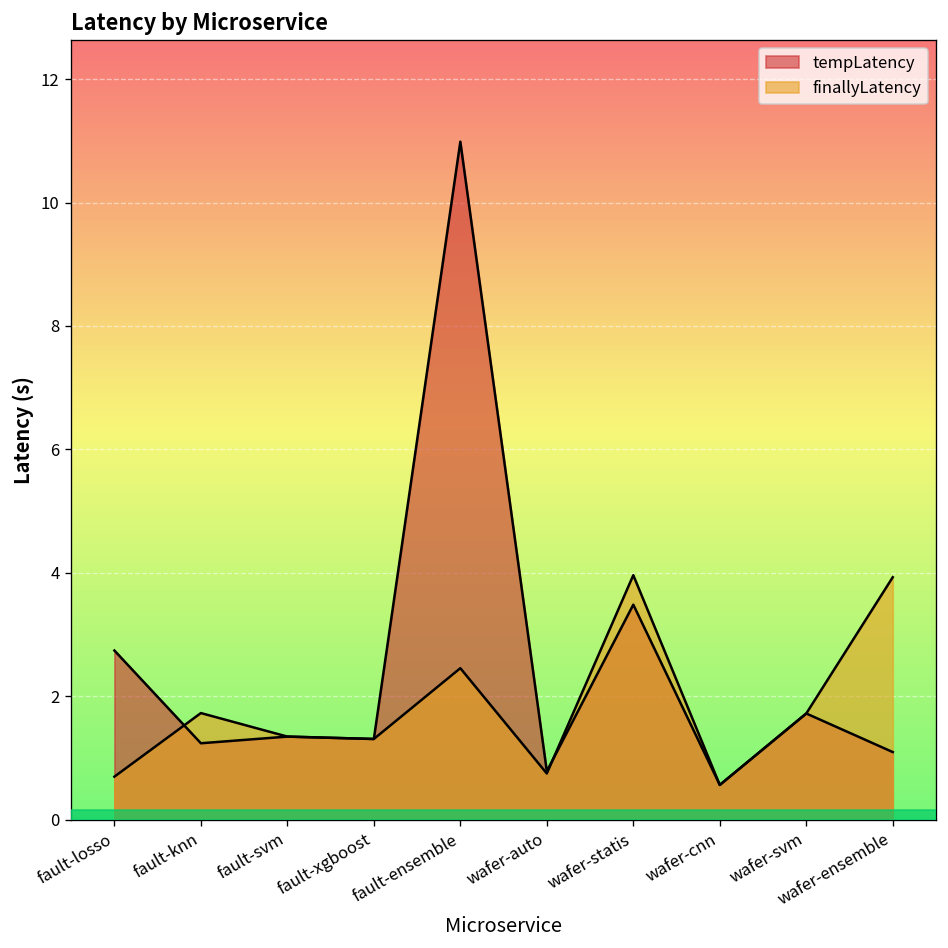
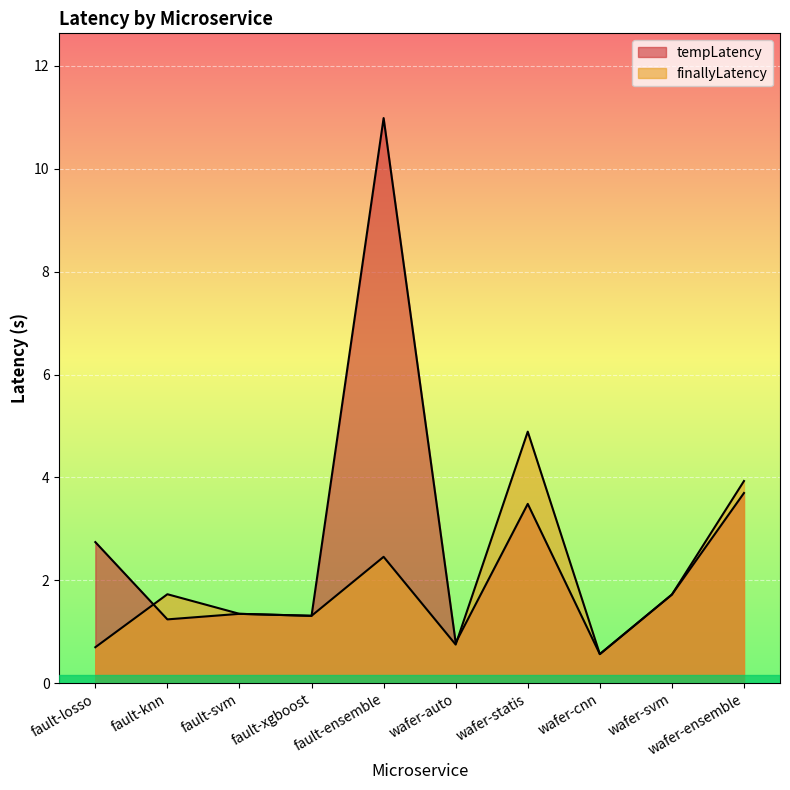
  {
    "tempLatency": {
      "fault-losso": 2.7,
      "fault-knn": 1.2,
      "fault-ensemble": 11.0,
      "wafer-statis": 3.5,
-     "wafer-ensemble": 1.1
+     "wafer-ensemble": 3.7
    },
    "finallyLatency": {
      "fault-losso": 0.7,
      "fault-knn": 1.7,
      "fault-ensemble": 2.5,
-     "wafer-statis": 4.0,
+     "wafer-statis": 4.9,
      "wafer-ensemble": 3.9
    }
  }
